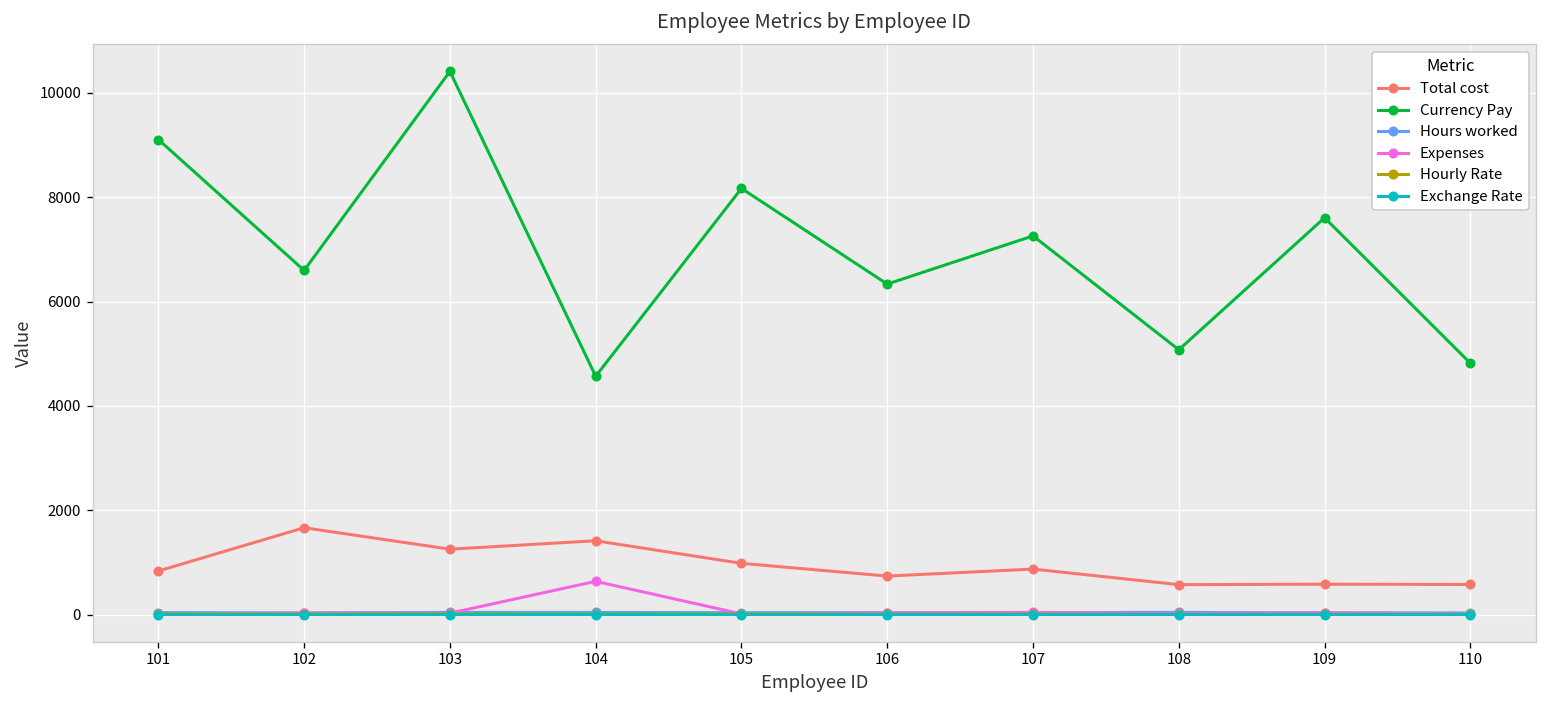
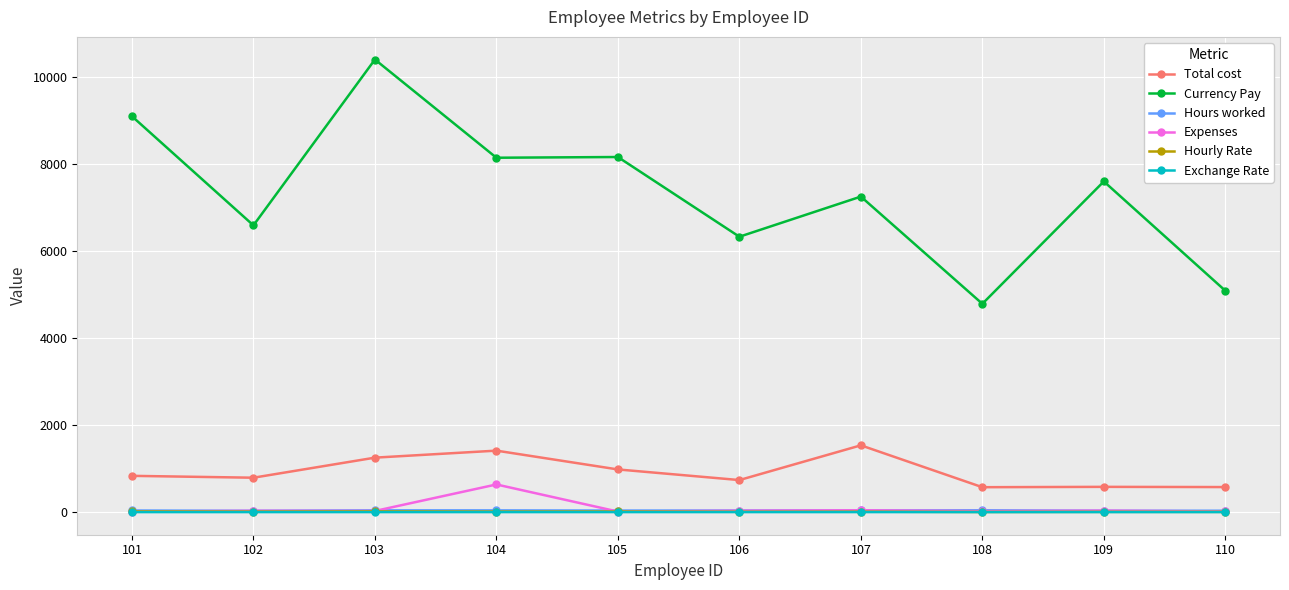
  {
    "Total cost": {
      "101": 800,
-     "102": 1700,
+     "102": 800,
      "103": 1300,
      "104": 1400,
      "105": 1000,
      "106": 700,
-     "107": 900,
+     "107": 1500,
      "108": 600,
      "109": 600,
      "110": 600
    },
    "Currency Pay": {
      "101": 9100,
      "102": 6600,
      "103": 10400,
-     "104": 4600,
+     "104": 8100,
      "105": 8200,
      "106": 6300,
      "107": 7300,
-     "108": 5100,
+     "108": 4800,
      "109": 7600,
-     "110": 4800
+     "110": 5100
    },
    "Expenses": {
      "104": 600
    }
  }
